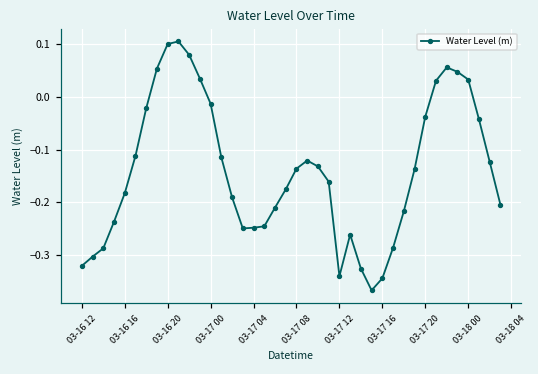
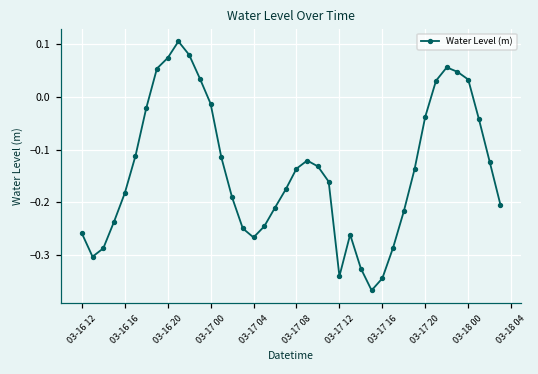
  {
-   "03-16 12": -0.32,
+   "03-16 12": -0.26,
    "03-16 16": -0.18,
-   "03-16 20": 0.10,
+   "03-16 20": 0.07,
    "03-17 00": -0.01,
-   "03-17 04": -0.25,
+   "03-17 04": -0.27,
    "03-17 08": -0.14,
    "03-17 12": -0.34,
    "03-17 16": -0.34,
    "03-17 20": -0.04,
    "03-18 00": 0.03
  }
